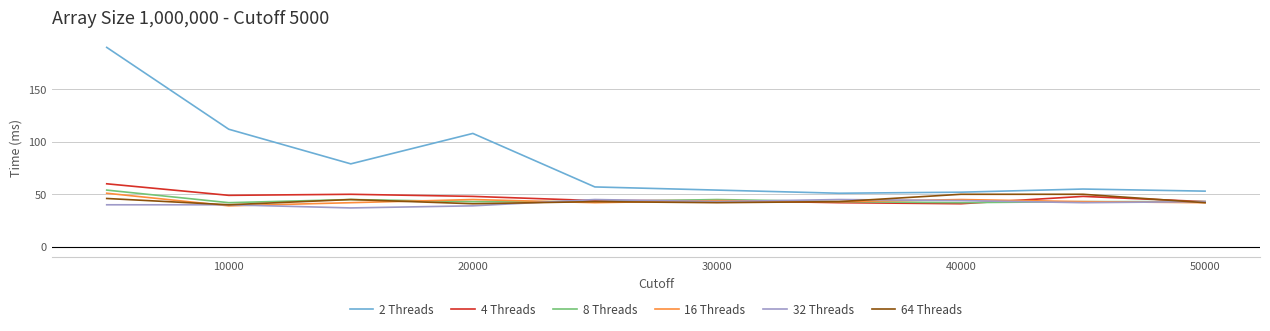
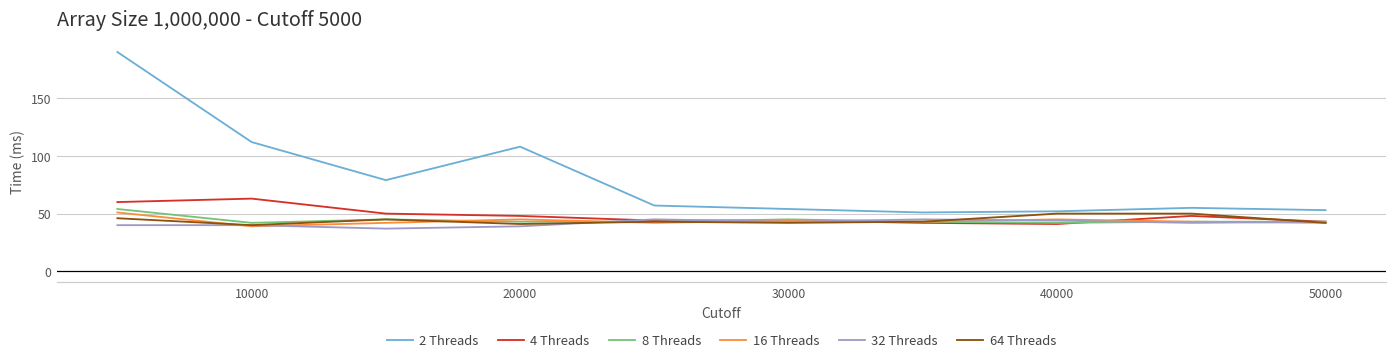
  {
    "4 Threads": {
-     "10000": 49,
+     "10000": 63,
      "20000": 48
    }
  }
